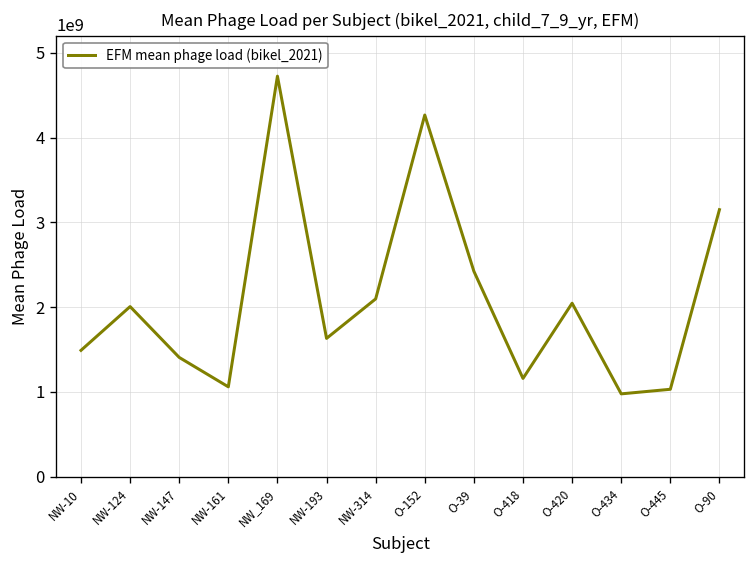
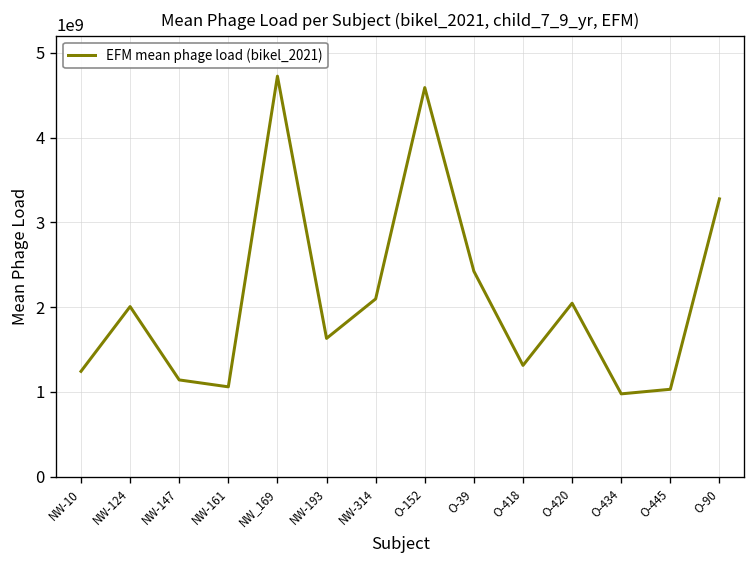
  {
-   "NW-10": 1500000000,
+   "NW-10": 1200000000,
    "NW-124": 2000000000,
-   "NW-147": 1400000000,
+   "NW-147": 1100000000,
    "NW-161": 1100000000,
    "NW_169": 4700000000,
    "NW-193": 1600000000,
    "NW-314": 2100000000,
-   "O-152": 4300000000,
+   "O-152": 4600000000,
    "O-39": 2400000000,
-   "O-418": 1200000000,
+   "O-418": 1300000000,
    "O-420": 2000000000,
    "O-434": 1000000000,
    "O-445": 1000000000,
-   "O-90": 3200000000
+   "O-90": 3300000000
  }
